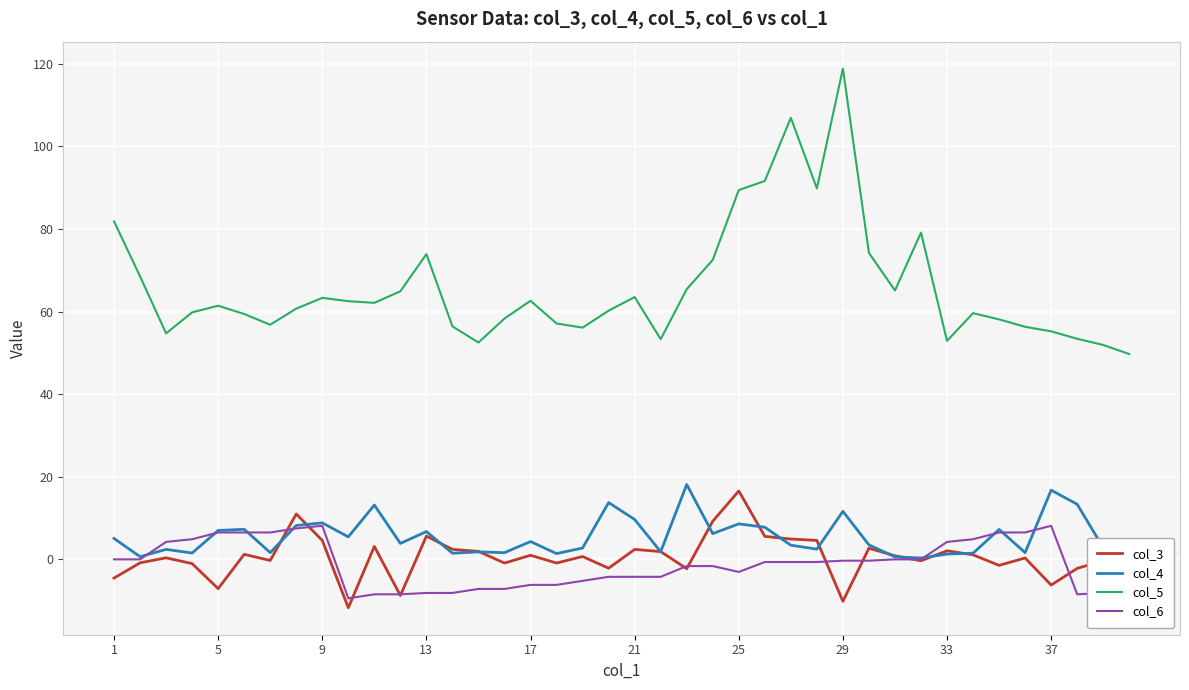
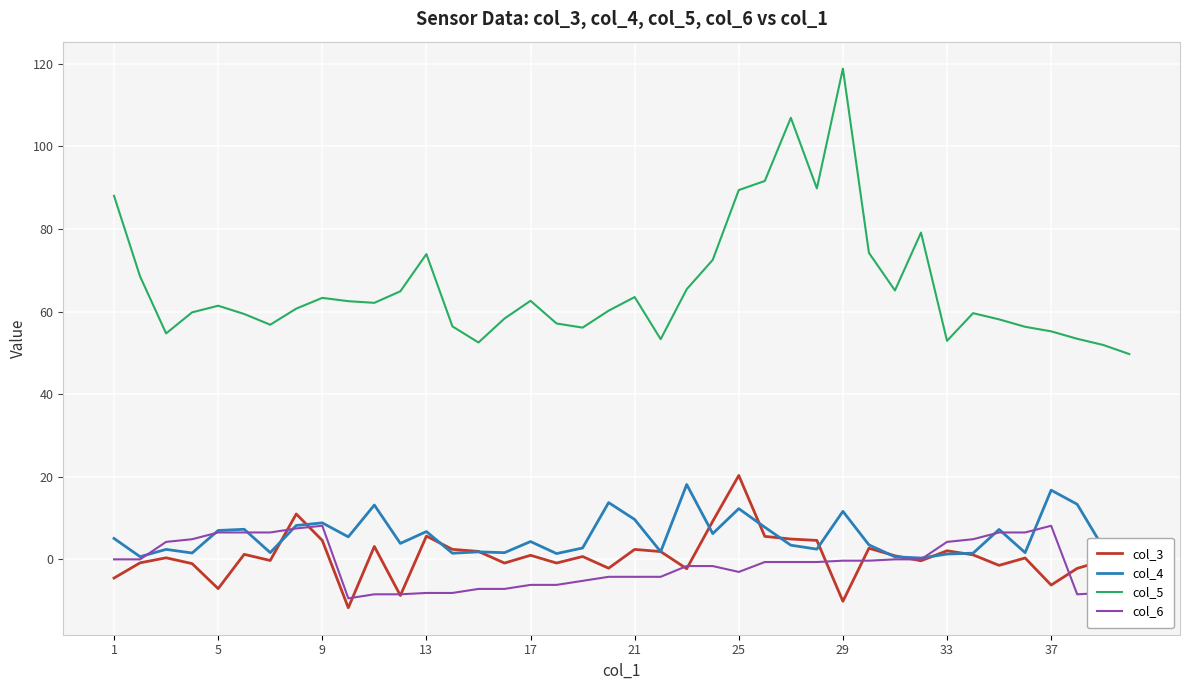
  {
    "col_3": {
      "1": -5,
      "5": -7,
      "9": 5,
      "13": 6,
      "17": 1,
      "21": 2,
-     "25": 17,
+     "25": 20,
      "29": -10,
      "33": 2,
      "37": -6
    },
    "col_4": {
      "1": 5,
      "9": 9,
      "13": 7,
      "17": 4,
      "21": 10,
-     "25": 9,
+     "25": 12,
      "29": 12,
      "33": 1,
      "37": 17
    },
    "col_5": {
-     "1": 82,
+     "1": 88,
      "5": 61,
      "9": 63,
      "13": 74,
      "17": 63,
      "21": 64,
      "25": 89,
      "29": 119,
      "33": 53,
      "37": 55
    },
    "col_6": {
      "1": 0,
      "9": 8,
      "13": -8,
      "17": -6,
      "21": -4,
      "25": -3,
      "29": 0,
      "33": 4,
      "37": 8
    }
  }
